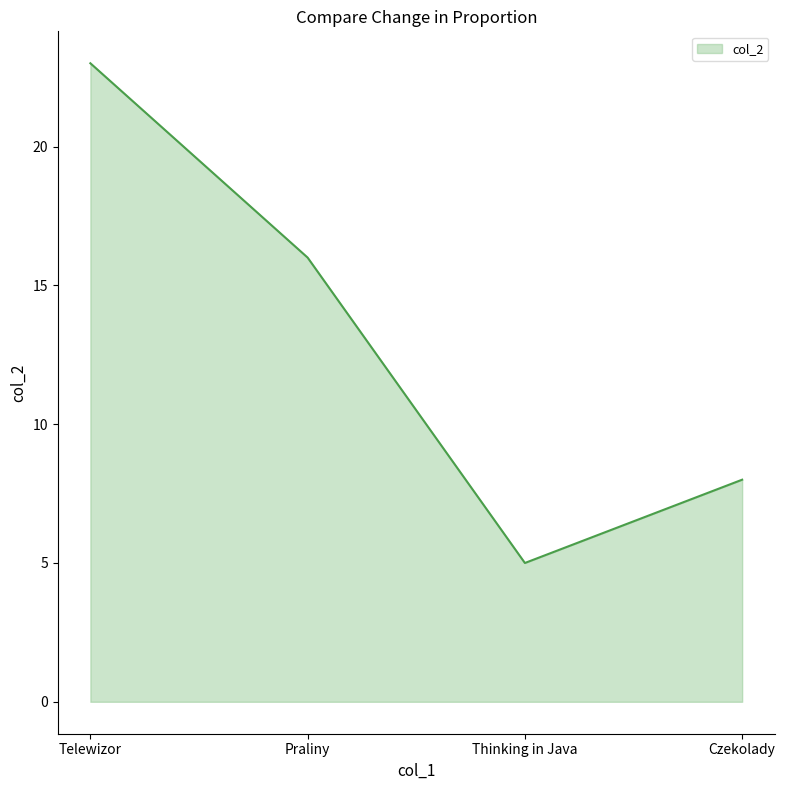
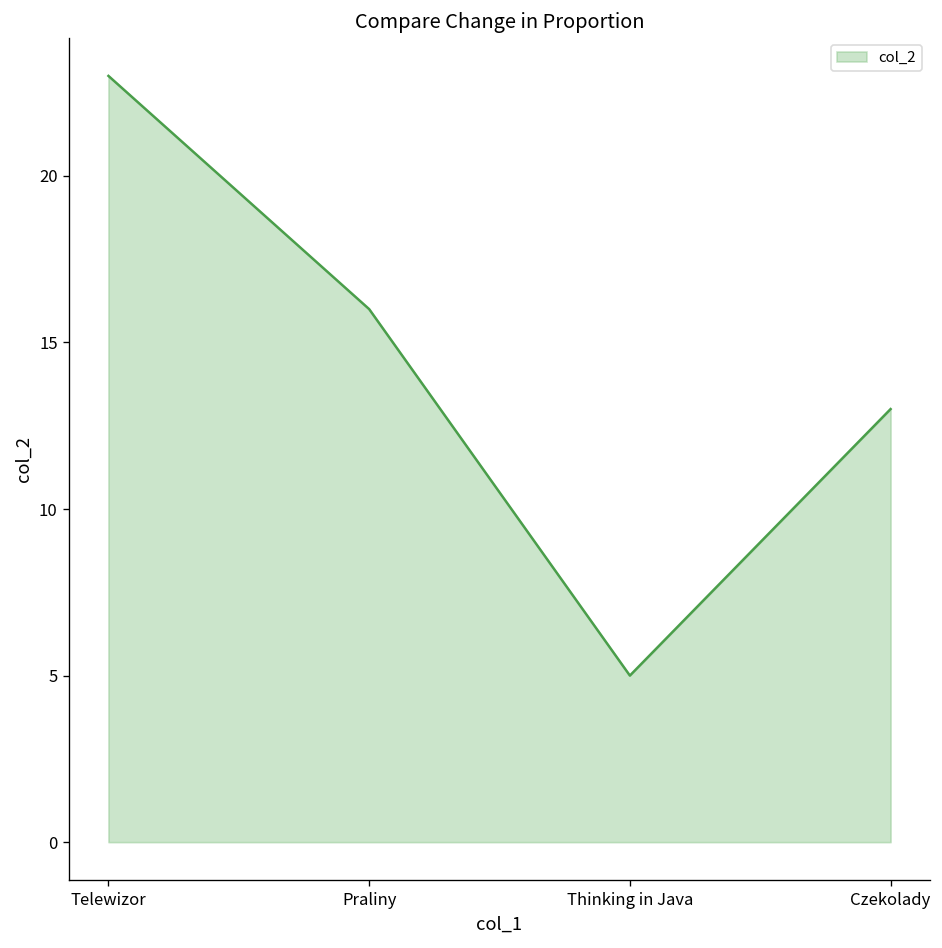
  {
    "Telewizor": 23,
    "Praliny": 16,
    "Thinking in Java": 5,
-   "Czekolady": 8
+   "Czekolady": 13
  }
